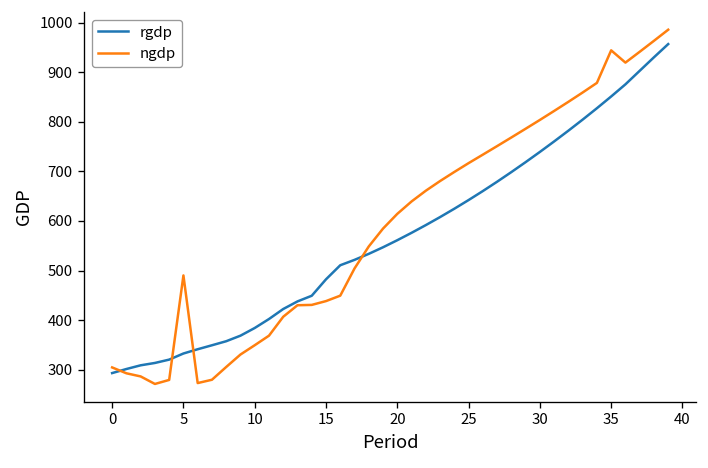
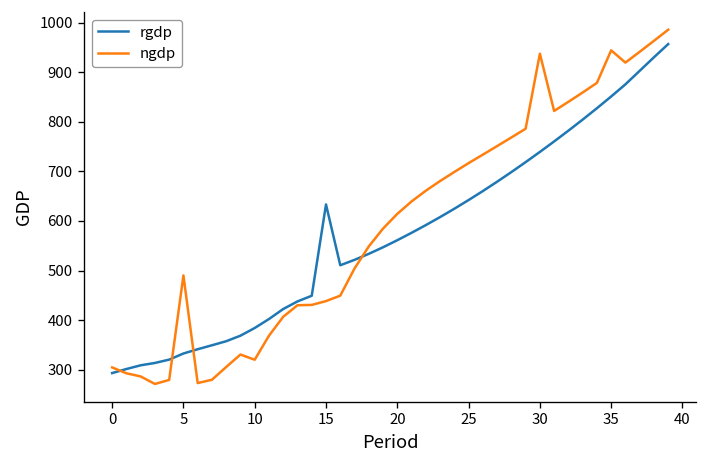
  {
    "rgdp": {
      "0": 290,
      "5": 330,
      "10": 380,
-     "15": 480,
+     "15": 630,
      "20": 560,
      "25": 640,
      "30": 740,
      "35": 850
    },
    "ngdp": {
      "0": 300,
      "5": 490,
-     "10": 350,
+     "10": 320,
      "15": 440,
      "20": 610,
      "25": 720,
-     "30": 800,
+     "30": 940,
      "35": 940
    }
  }
